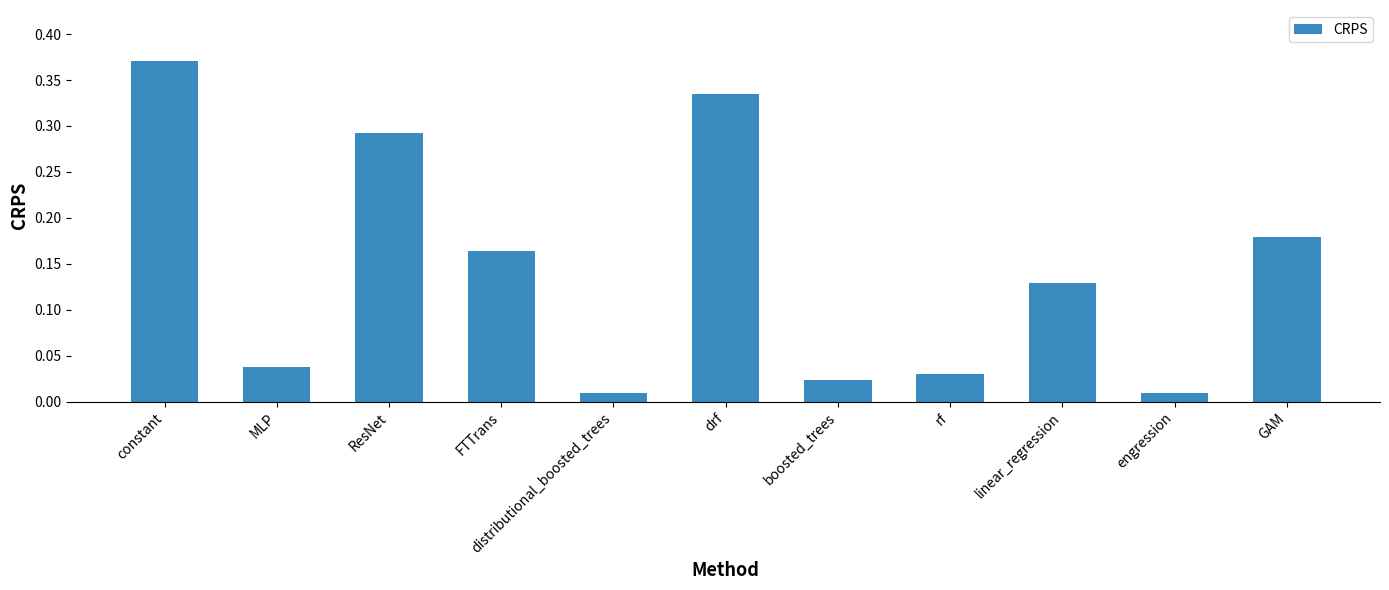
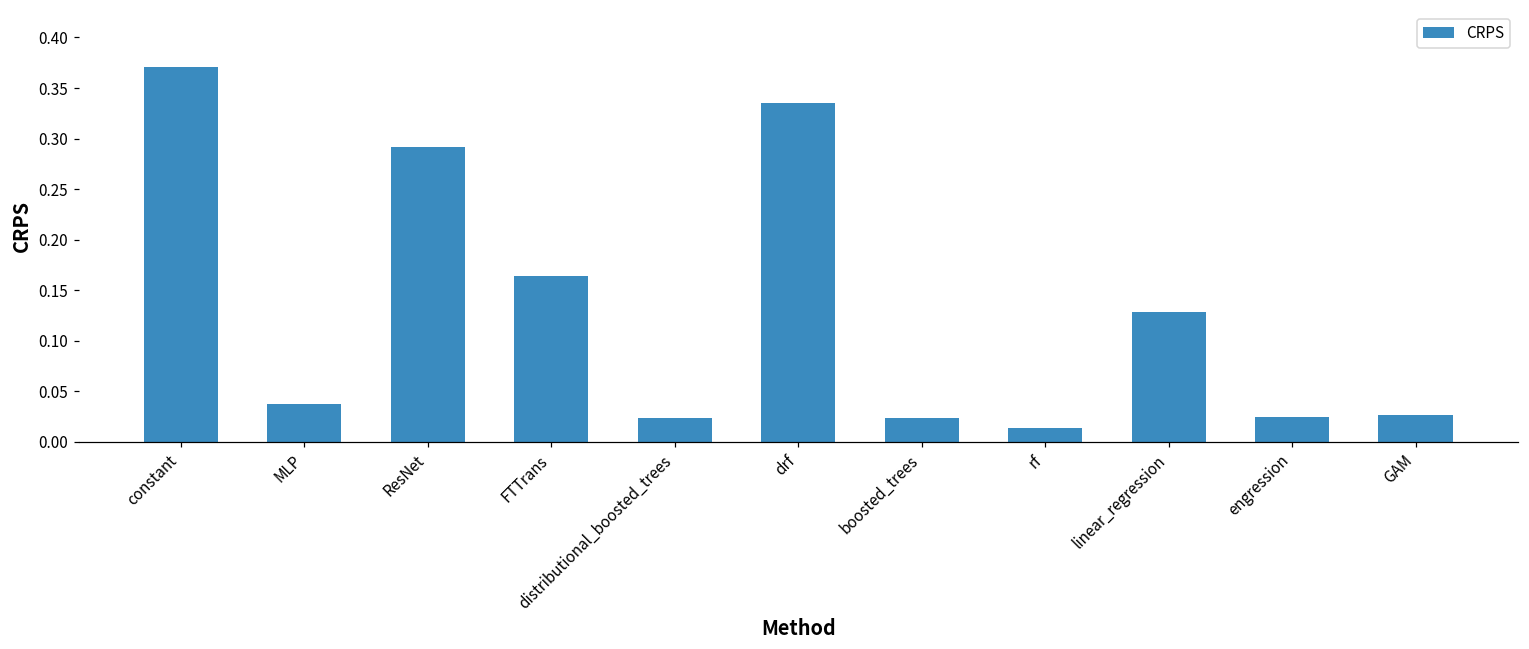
  {
    "constant": 0.37,
    "MLP": 0.04,
    "ResNet": 0.29,
    "FTTrans": 0.16,
-   "distributional_boosted_trees": 0.01,
+   "distributional_boosted_trees": 0.02,
    "drf": 0.33,
    "boosted_trees": 0.02,
-   "rf": 0.03,
+   "rf": 0.01,
    "linear_regression": 0.13,
-   "engression": 0.01,
-   "GAM": 0.18
+   "engression": 0.02,
+   "GAM": 0.03
  }
